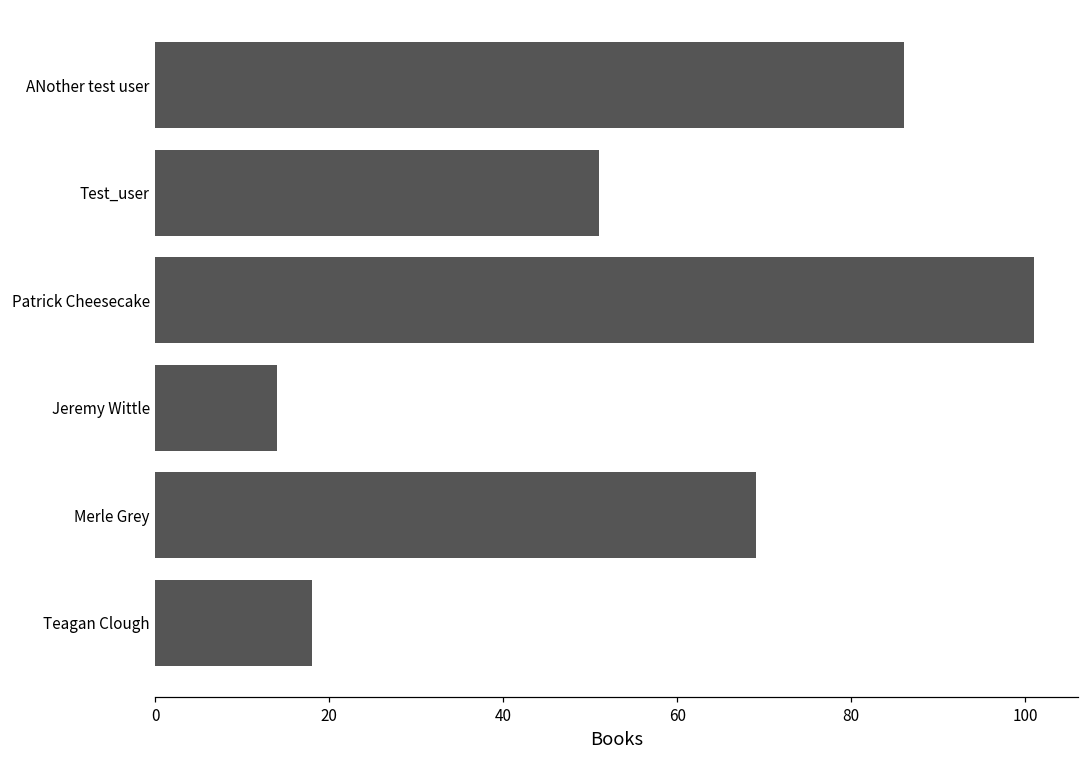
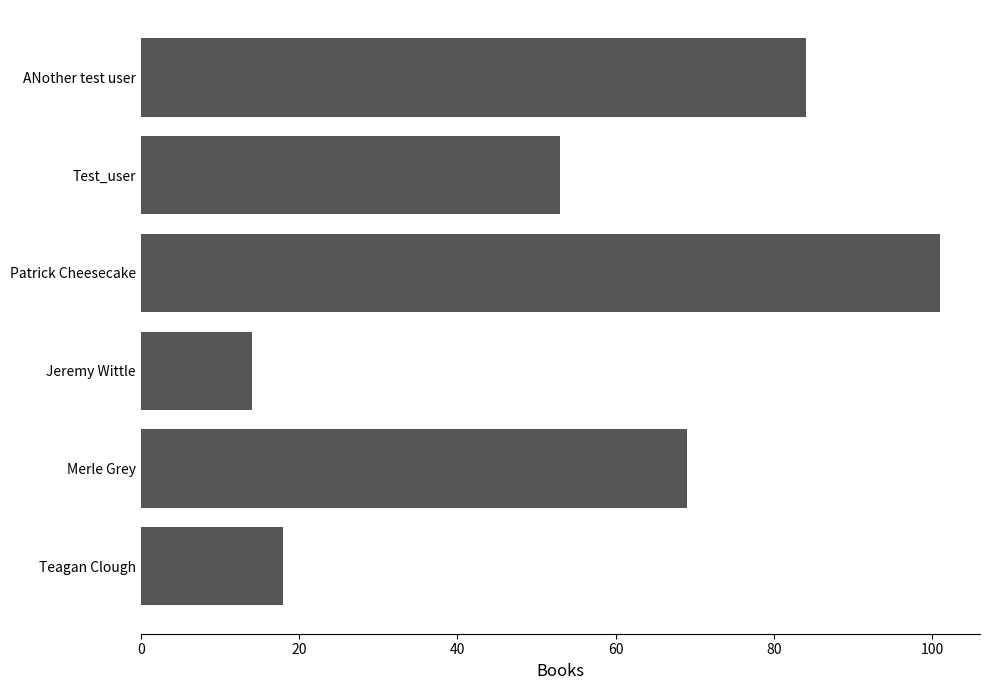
  {
-   "ANother test user": 86,
-   "Test_user": 51,
+   "ANother test user": 84,
+   "Test_user": 53,
    "Patrick Cheesecake": 101,
    "Jeremy Wittle": 14,
    "Merle Grey": 69,
    "Teagan Clough": 18
  }
